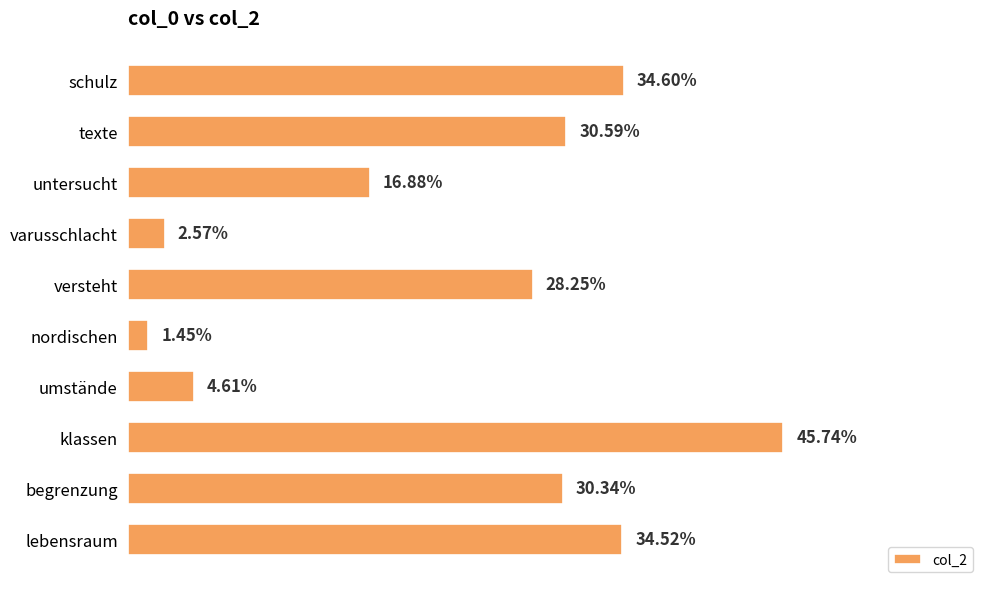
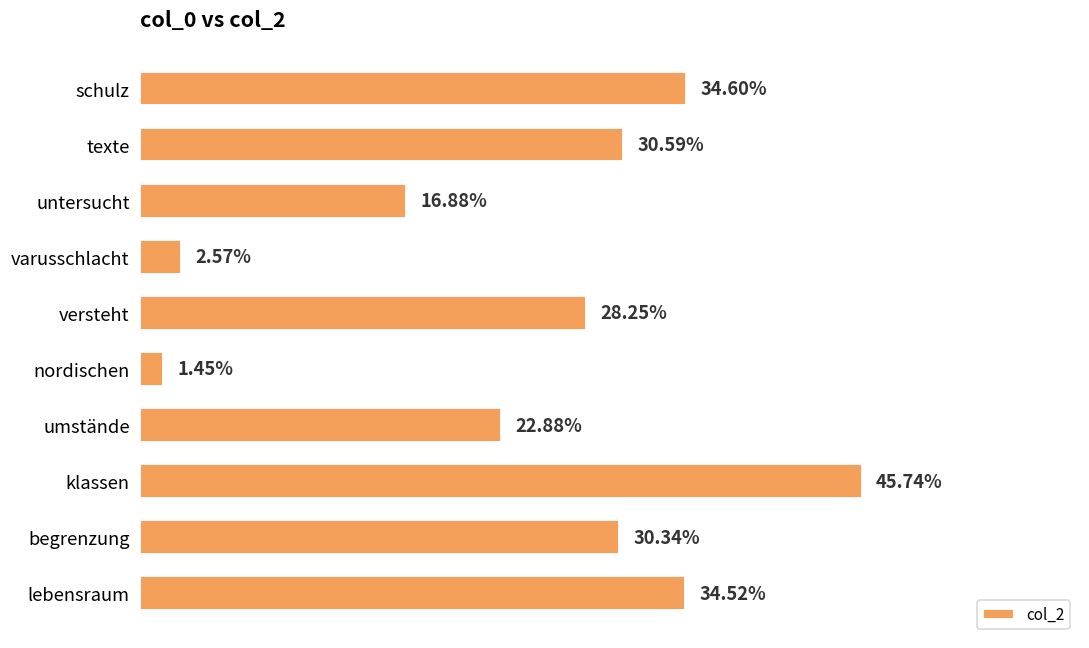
  {
    "schulz": "34.60%",
    "texte": "30.59%",
    "untersucht": "16.88%",
    "varusschlacht": "2.57%",
    "versteht": "28.25%",
    "nordischen": "1.45%",
-   "umstände": "4.61%",
+   "umstände": "22.88%",
    "klassen": "45.74%",
    "begrenzung": "30.34%",
    "lebensraum": "34.52%"
  }
